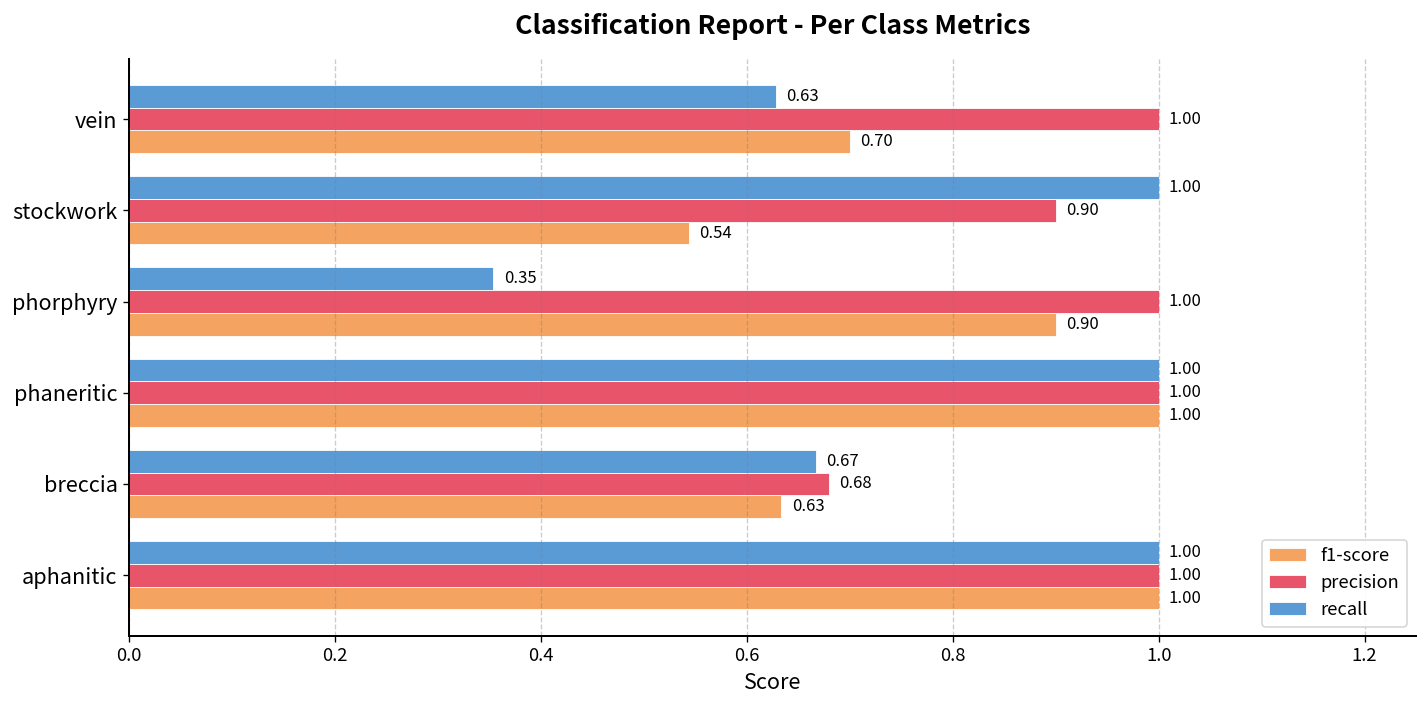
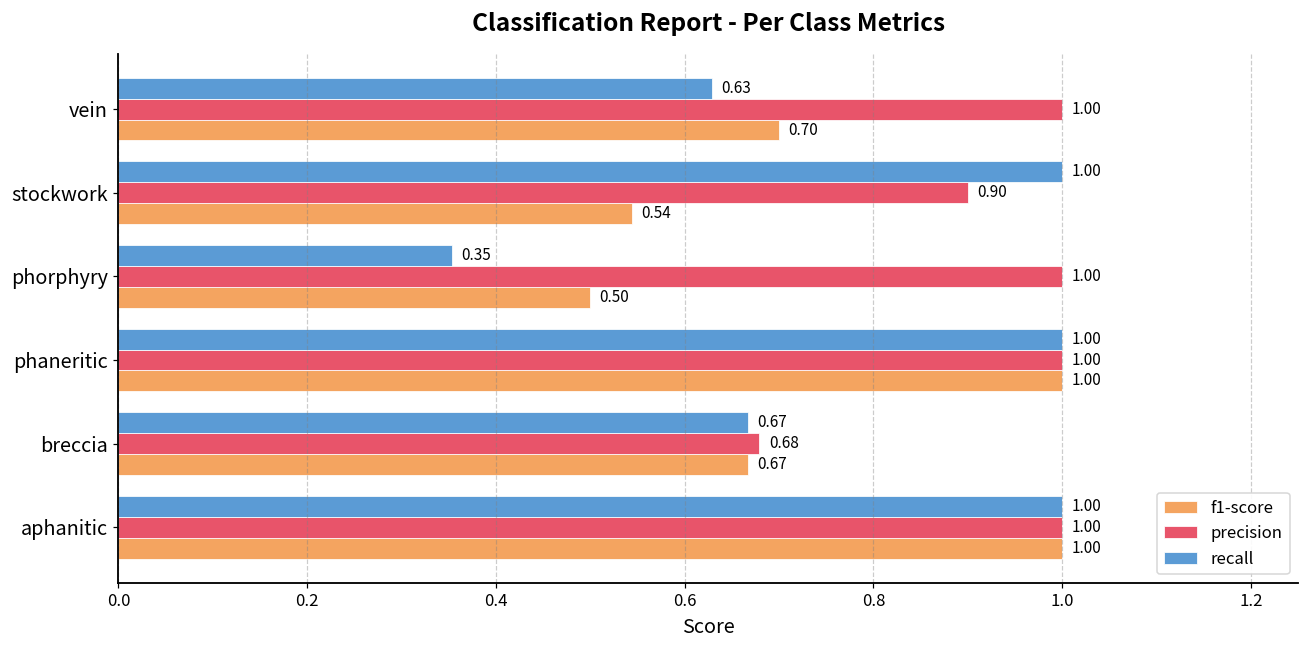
  {
    "f1-score": {
      "vein": 0.70,
      "stockwork": 0.54,
-     "phorphyry": 0.90,
+     "phorphyry": 0.50,
      "phaneritic": 1.00,
-     "breccia": 0.63,
+     "breccia": 0.67,
      "aphanitic": 1.00
    },
    "precision": {
      "vein": 1.00,
      "stockwork": 0.90,
      "phorphyry": 1.00,
      "phaneritic": 1.00,
      "breccia": 0.68,
      "aphanitic": 1.00
    },
    "recall": {
      "vein": 0.63,
      "stockwork": 1.00,
      "phorphyry": 0.35,
      "phaneritic": 1.00,
      "breccia": 0.67,
      "aphanitic": 1.00
    }
  }
